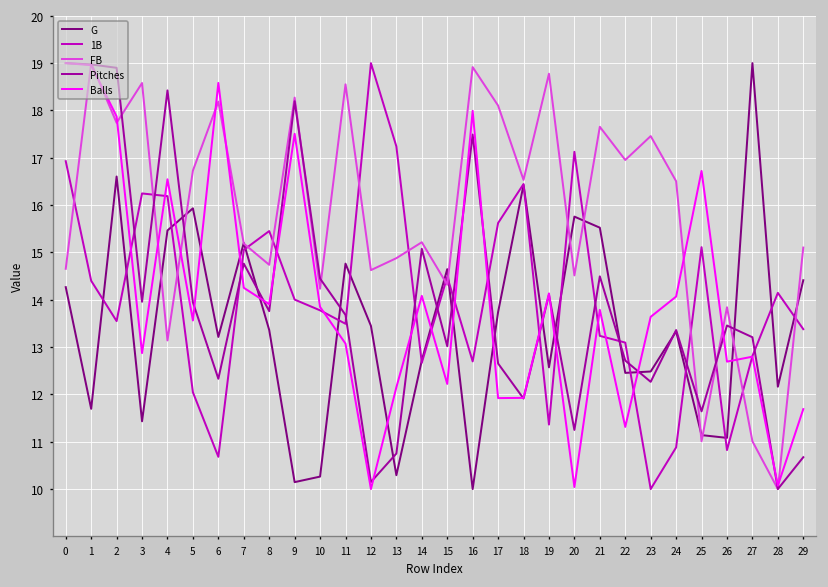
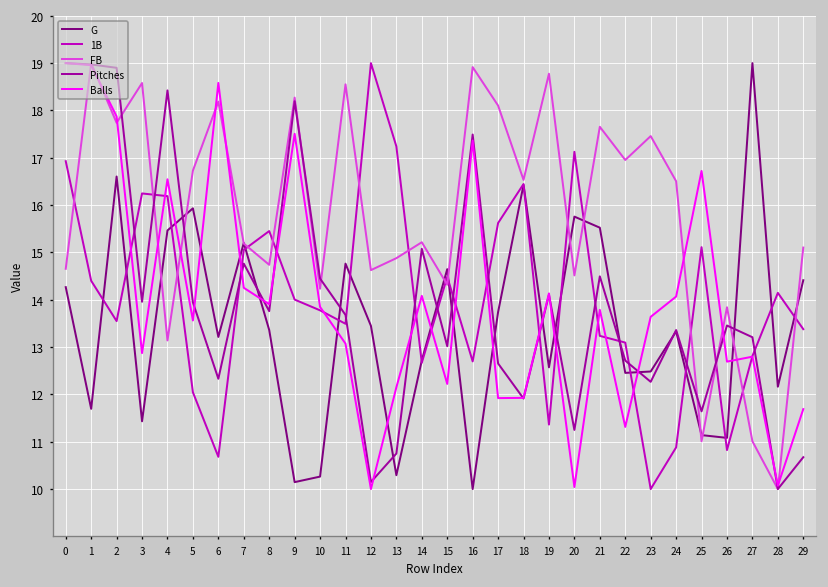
  {
    "FB": {
      "0": 14.7,
      "2": 17.7,
      "3": 18.6,
      "4": 13.1,
      "5": 16.7,
      "6": 18.2,
      "8": 14.7,
      "9": 18.3,
      "10": 14.2,
      "11": 18.6,
      "12": 14.6,
      "13": 14.9,
      "14": 15.2,
      "15": 14.3,
      "16": 18.9,
      "17": 18.1,
      "18": 16.5,
      "19": 18.8,
      "20": 14.5,
      "21": 17.7,
      "22": 17.0,
      "23": 17.5,
      "24": 16.5,
      "25": 11.0,
      "26": 13.8,
      "27": 11.0,
      "29": 15.1
    },
    "Balls": {
      "2": 17.9,
      "3": 12.9,
      "4": 16.5,
      "5": 13.6,
      "6": 18.6,
      "7": 14.3,
      "8": 13.9,
      "9": 17.5,
      "10": 13.8,
      "11": 13.1,
      "12": 10.0,
      "13": 12.2,
      "14": 14.1,
      "15": 12.2,
-     "16": 18.0,
+     "16": 17.4,
      "17": 11.9,
      "20": 10.0,
      "21": 13.8,
      "22": 11.3,
      "23": 13.6,
      "24": 14.1,
      "25": 16.7,
      "26": 12.7,
      "28": 10.1,
      "29": 11.7
    }
  }
